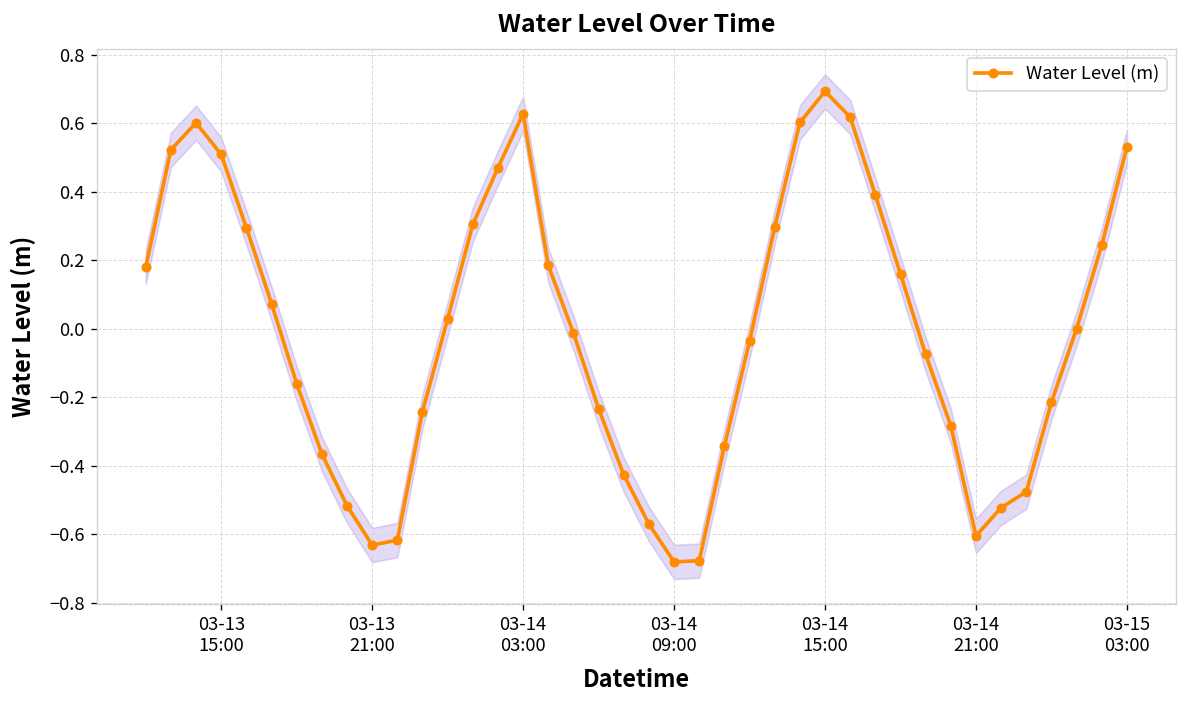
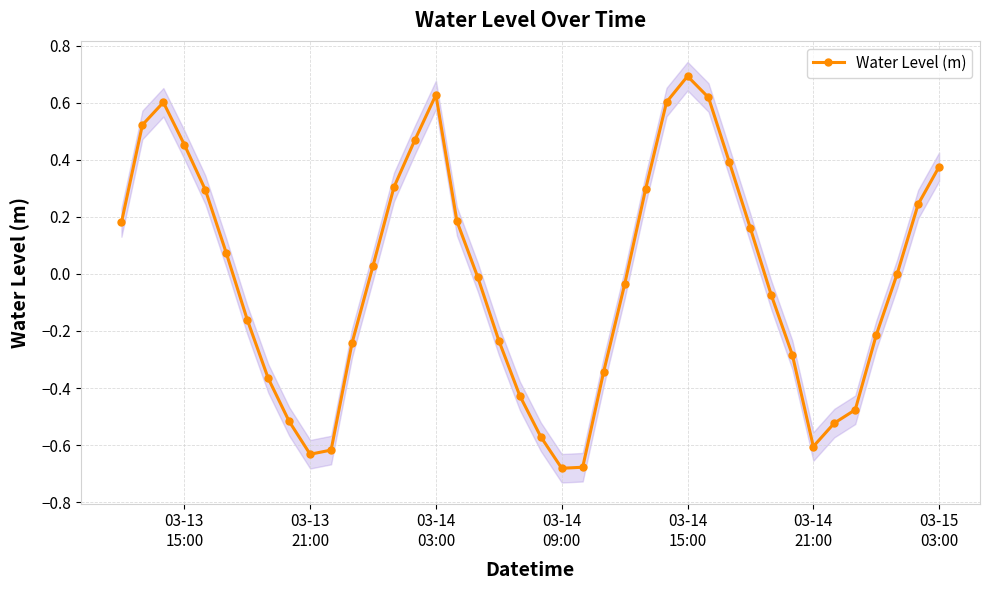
  {
    "Water Level (m)": {
-     "03-13 15:00": 0.51,
+     "03-13 15:00": 0.45,
      "03-13 21:00": -0.63,
      "03-14 03:00": 0.63,
      "03-14 09:00": -0.68,
      "03-14 15:00": 0.69,
      "03-14 21:00": -0.60,
-     "03-15 03:00": 0.53
+     "03-15 03:00": 0.38
    }
  }
